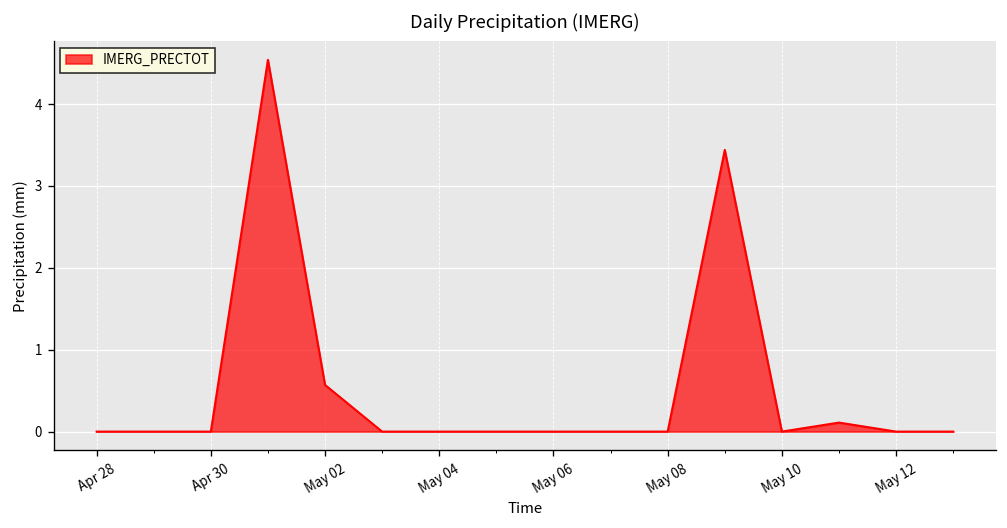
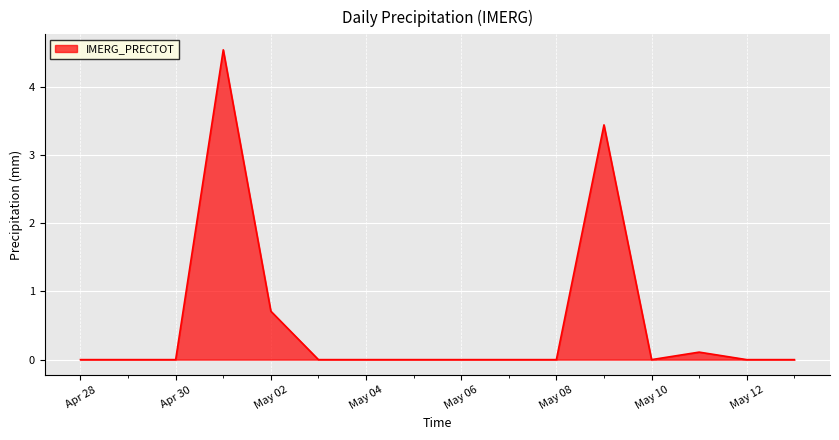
  {
    "Apr 28": 0.0,
    "Apr 30": 0.0,
-   "May 02": 0.6,
+   "May 02": 0.7,
    "May 04": 0.0,
    "May 06": 0.0,
    "May 08": 0.0,
    "May 10": 0.0,
    "May 12": 0.0
  }
